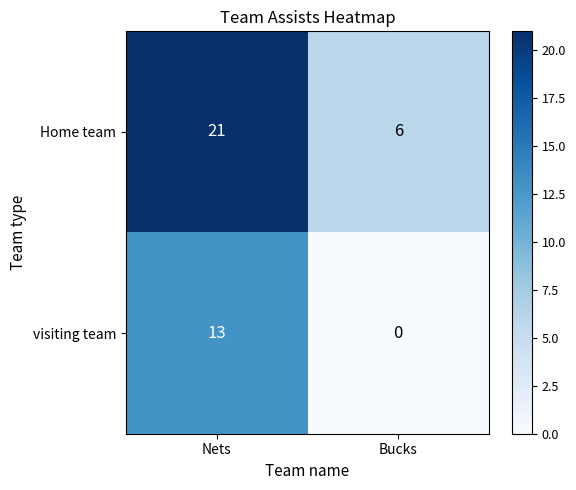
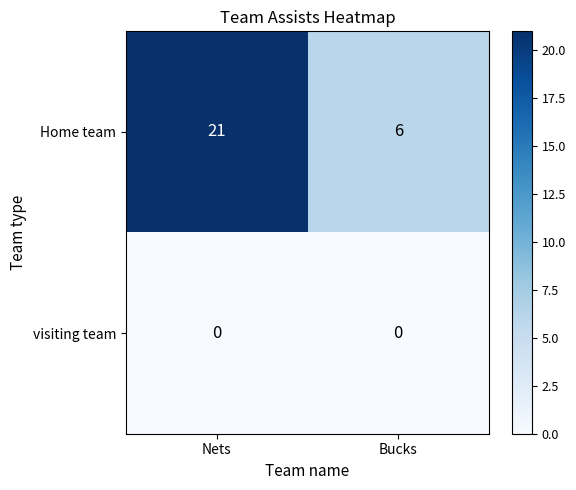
  {
    "Home team": {
      "Nets": 21,
      "Bucks": 6
    },
    "visiting team": {
-     "Nets": 13,
+     "Nets": 0,
      "Bucks": 0
    }
  }
